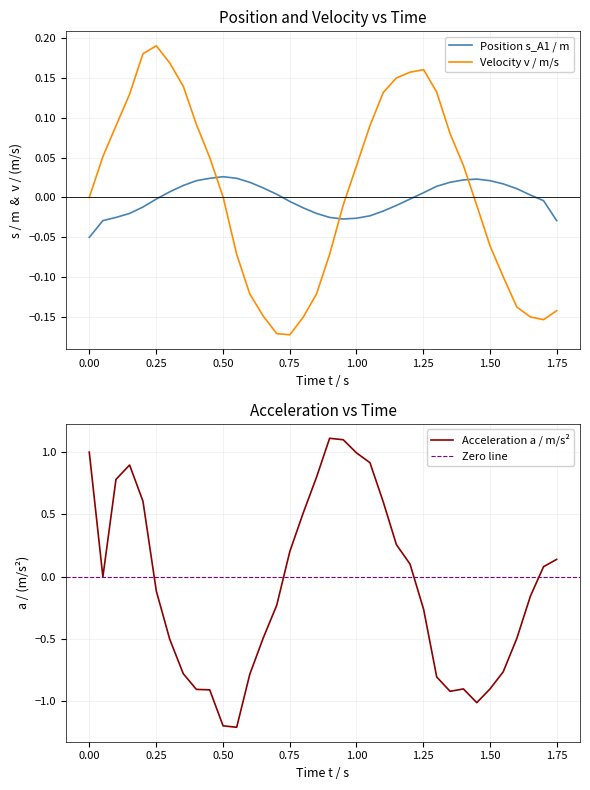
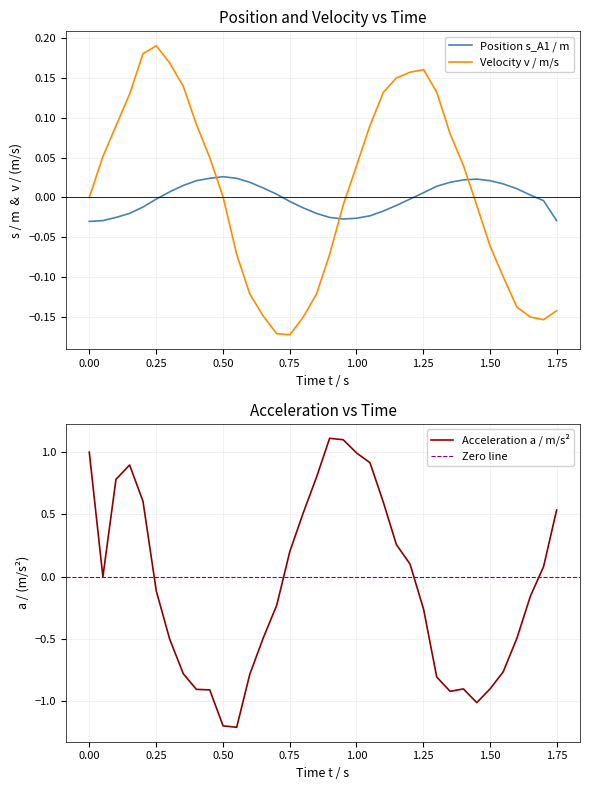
  {
    "Position and Velocity vs Time": {
      "Position s_A1 / m": {
-       "0.00": -0.05,
+       "0.00": -0.03,
        "1.75": -0.03
      },
      "Velocity v / m/s": {
        "0.00": 0.00,
        "1.75": -0.14
      }
    },
    "Acceleration vs Time": {
      "0.00": 1.00,
-     "1.75": 0.14
+     "1.75": 0.54
    }
  }
